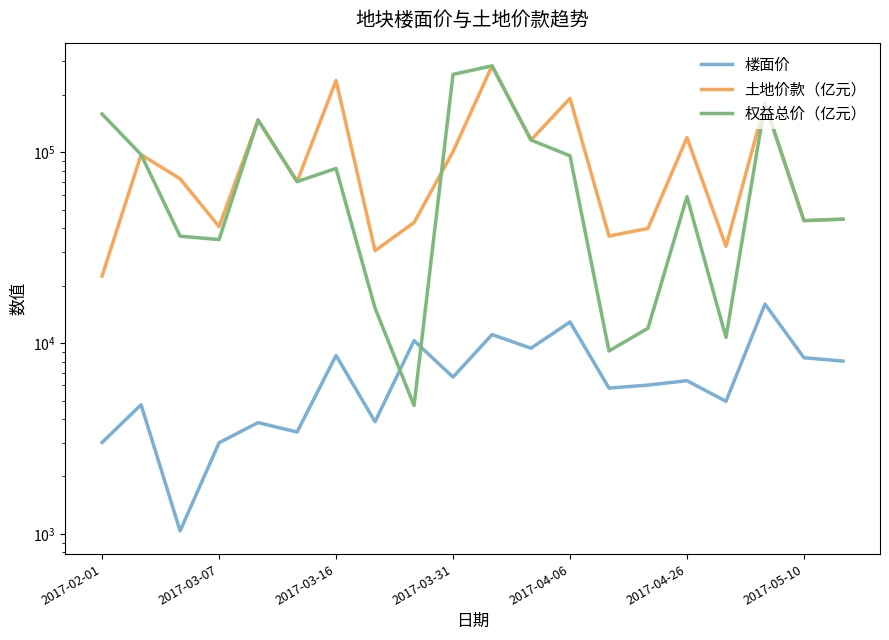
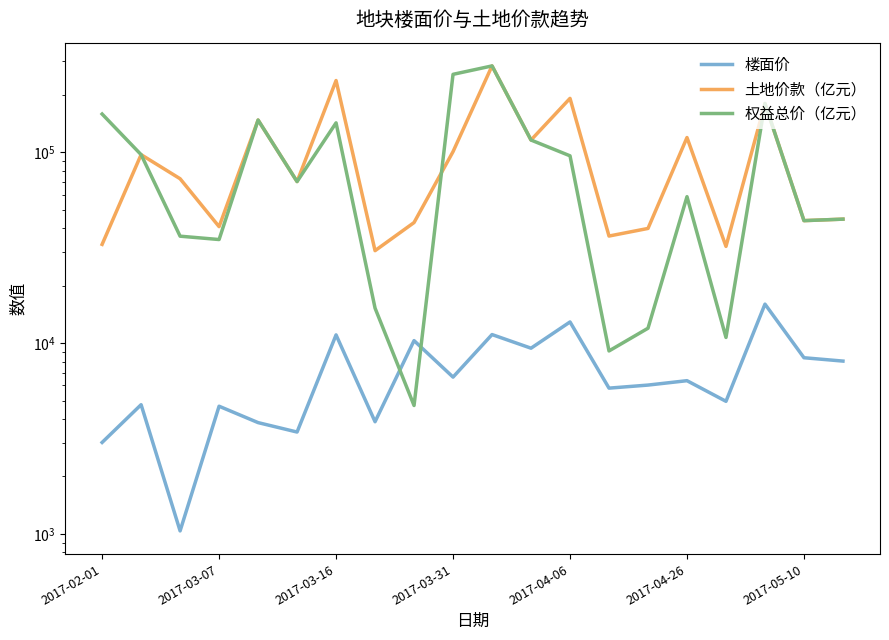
  {
    "楼面价": {
      "2017-02-01": 3000,
-     "2017-03-07": 3000,
-     "2017-03-16": 9000,
+     "2017-03-07": 4700,
+     "2017-03-16": 11000,
      "2017-03-31": 6600
    },
    "土地价款（亿元）": {
-     "2017-02-01": 22000,
+     "2017-02-01": 33000,
      "2017-03-07": 41000,
      "2017-03-16": 240000,
      "2017-03-31": 100000
    },
    "权益总价（亿元）": {
      "2017-02-01": 160000,
      "2017-03-07": 35000,
-     "2017-03-16": 82000,
+     "2017-03-16": 140000,
      "2017-03-31": 260000
    }
  }
